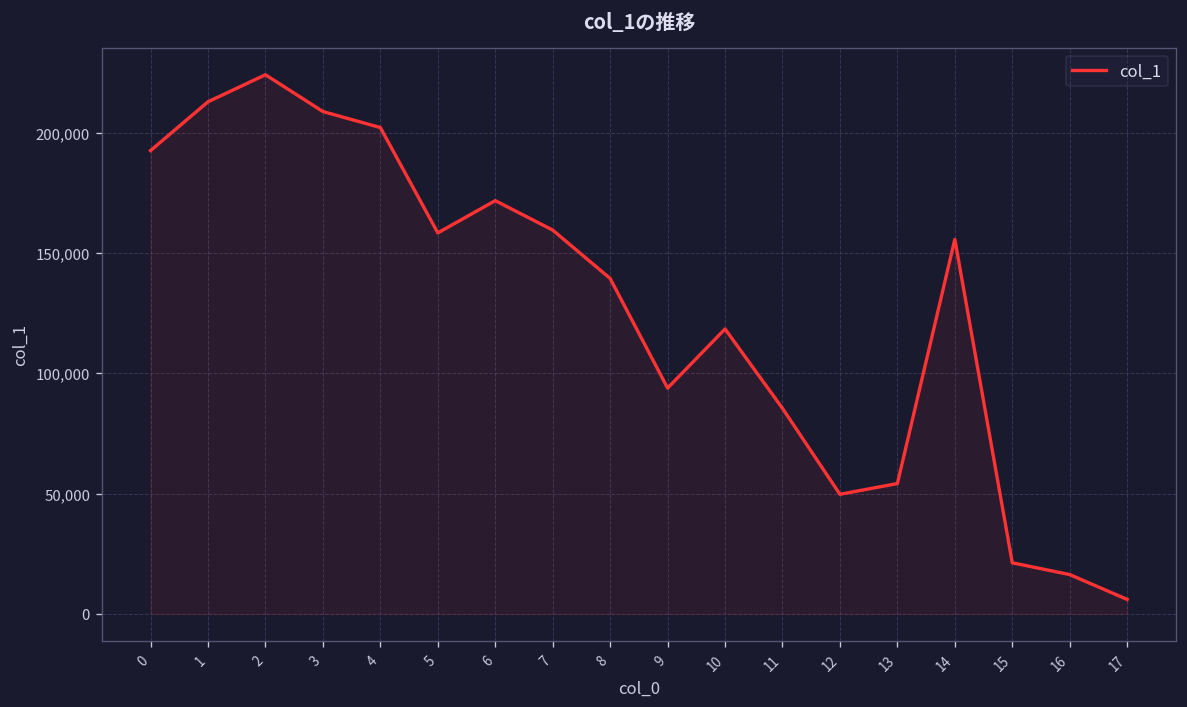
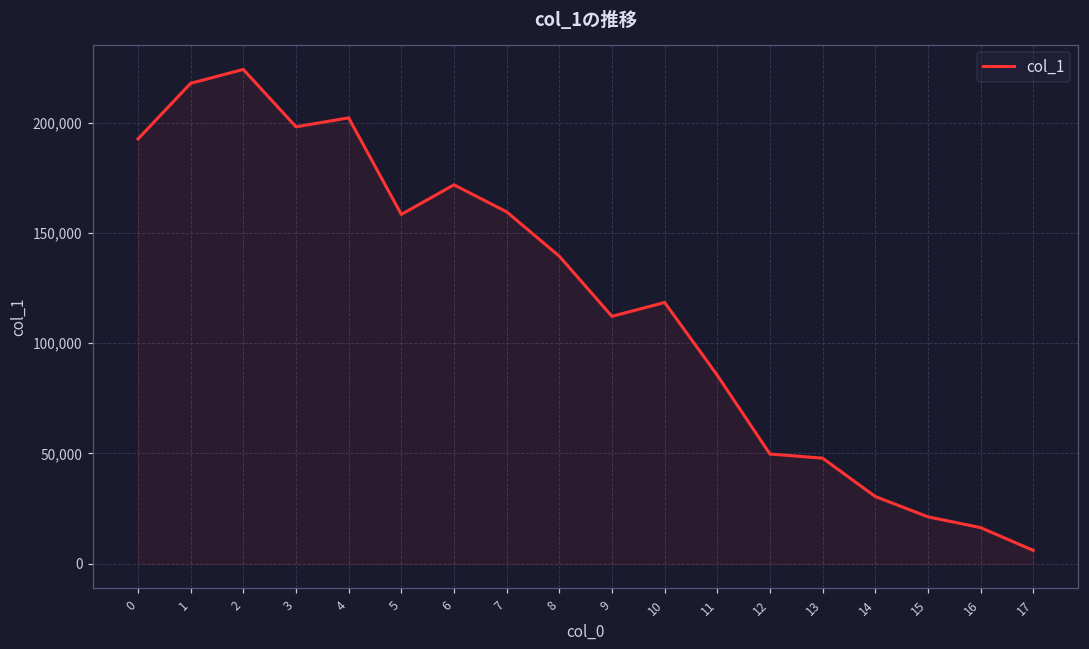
  {
    "0": "193,000",
-   "1": "213,000",
+   "1": "218,000",
    "2": "224,000",
-   "3": "209,000",
+   "3": "198,000",
    "4": "202,000",
    "5": "158,000",
    "6": "172,000",
    "7": "160,000",
    "8": "139,000",
-   "9": "94,000",
+   "9": "112,000",
    "10": "118,000",
    "11": "85,000",
    "12": "50,000",
-   "13": "54,000",
-   "14": "156,000",
+   "13": "48,000",
+   "14": "30,000",
    "15": "21,000",
    "16": "16,000",
    "17": "6,000"
  }
